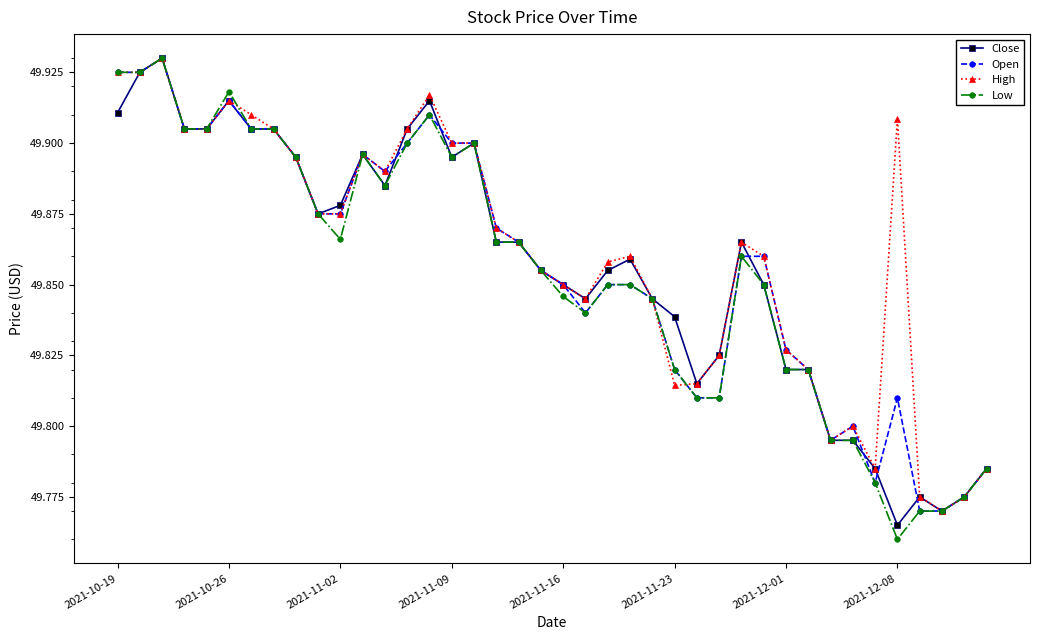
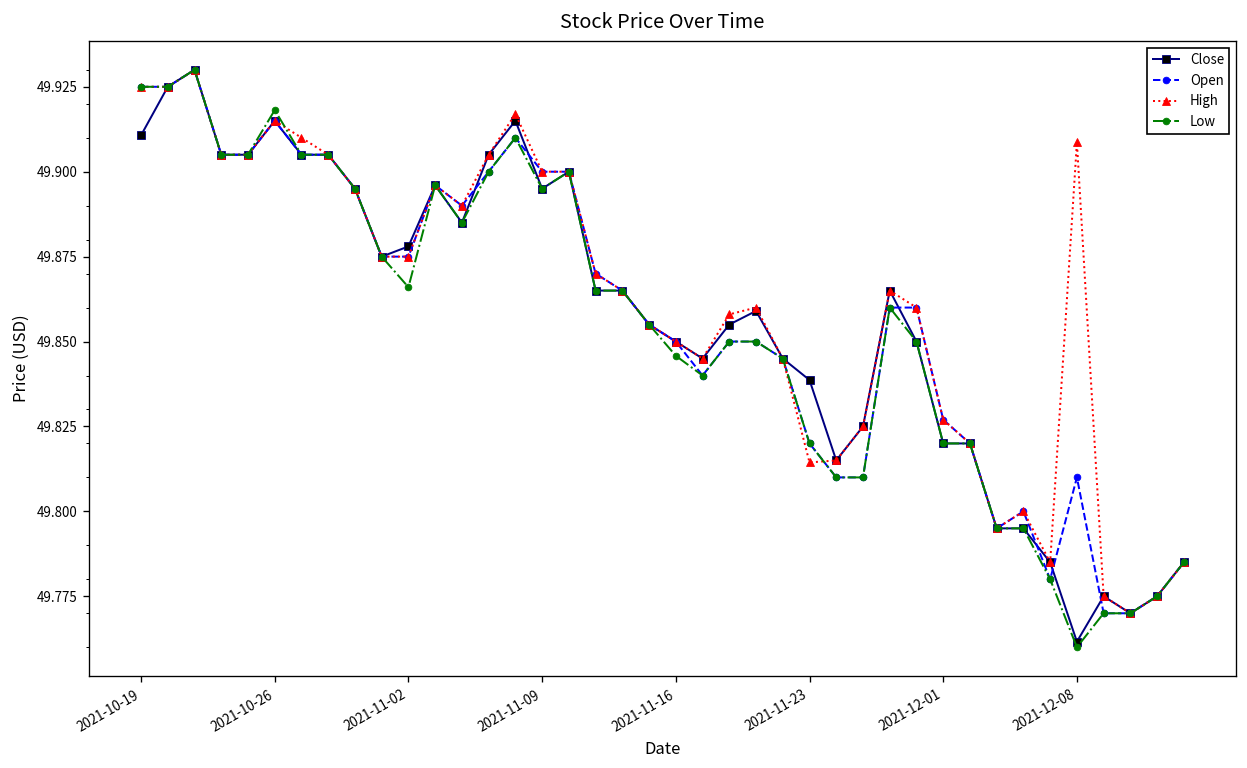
  {
    "Close": {
      "2021-10-19": 49.911,
      "2021-11-02": 49.878,
      "2021-11-23": 49.839,
-     "2021-12-08": 49.765
+     "2021-12-08": 49.762
    },
    "Open": {
      "2021-12-08": 49.810
    },
    "High": {
      "2021-11-23": 49.814,
      "2021-12-08": 49.909
    },
    "Low": {
      "2021-10-26": 49.918,
      "2021-11-02": 49.866,
      "2021-11-16": 49.846,
      "2021-12-08": 49.760
    }
  }
